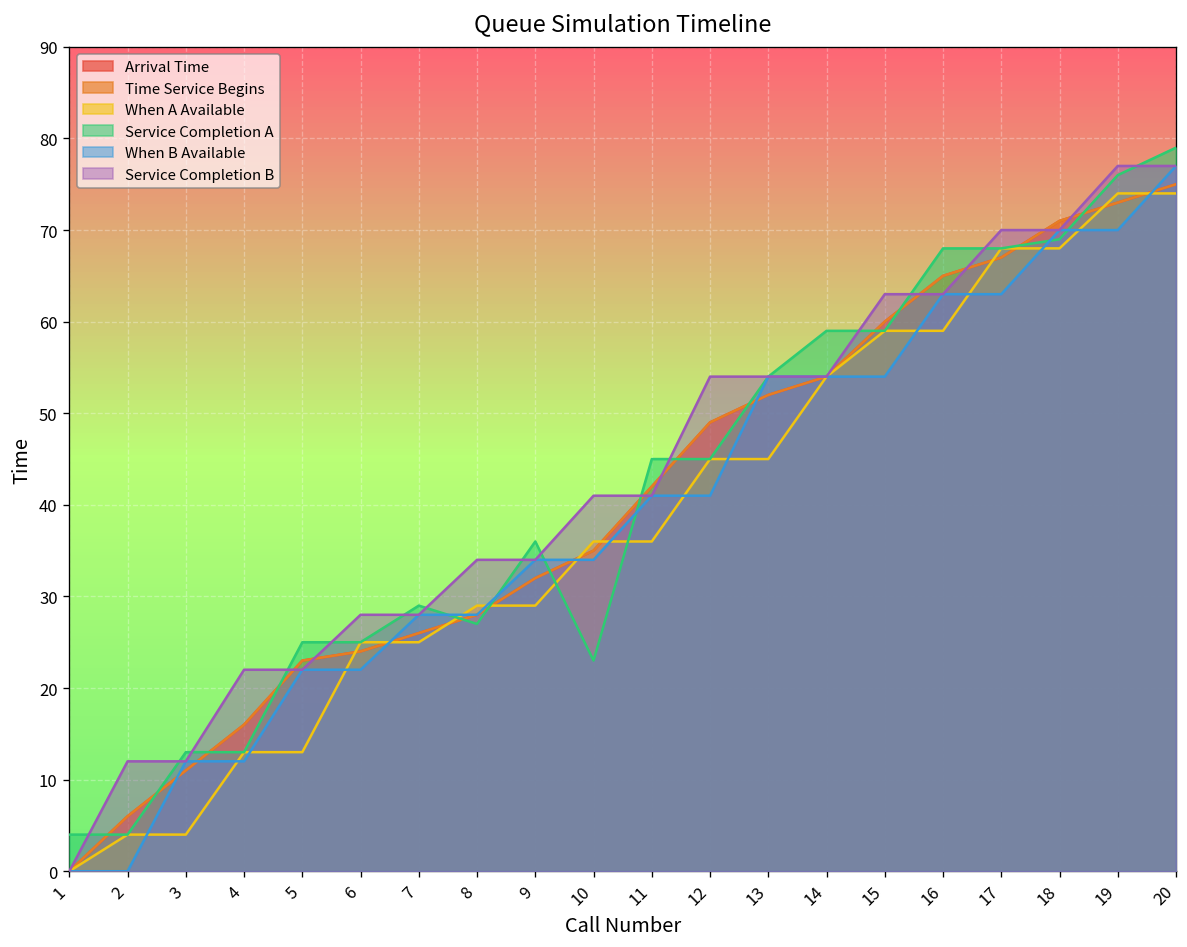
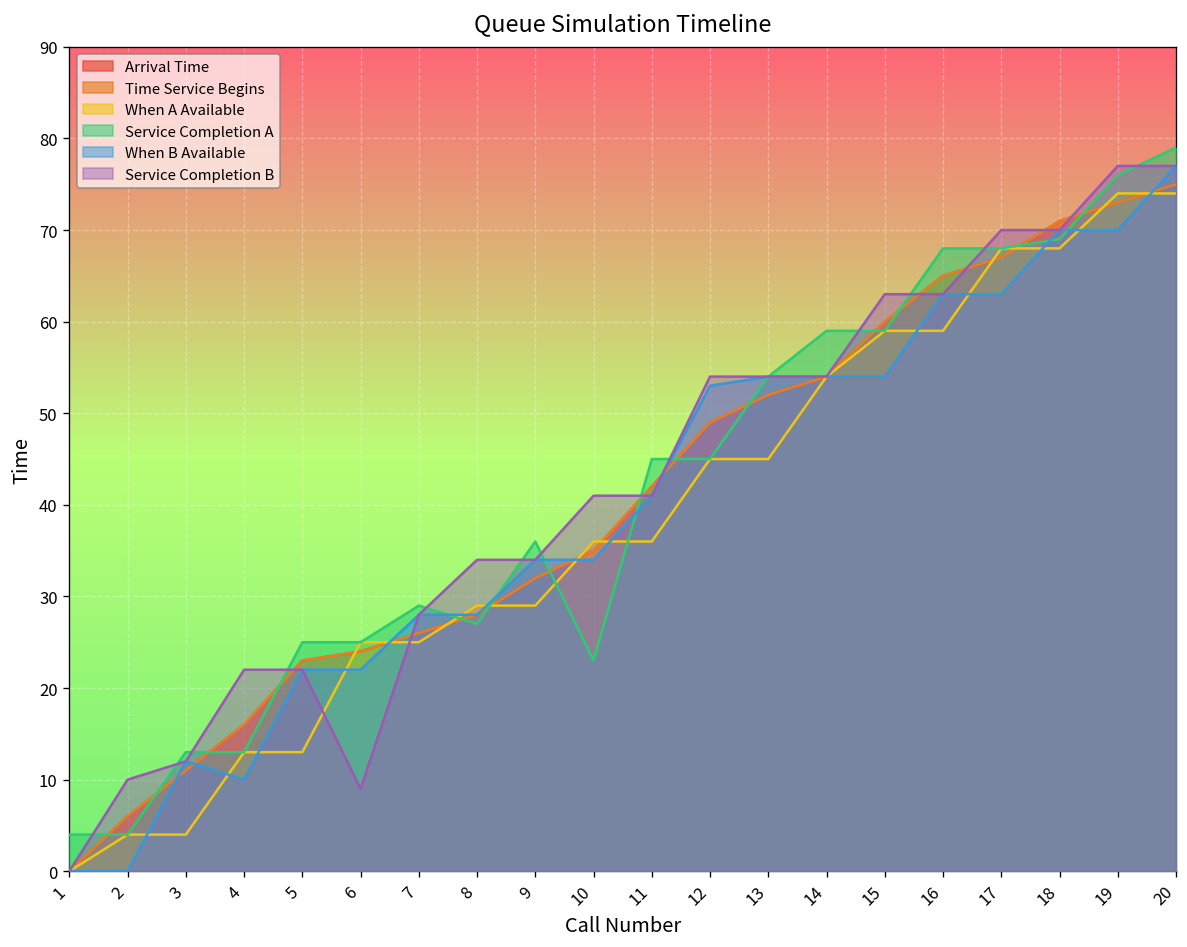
  {
    "Service Completion A": {
      "1": 4,
      "3": 13,
      "5": 25,
      "7": 29,
      "8": 27,
      "9": 36,
      "10": 23,
      "11": 45,
      "14": 59,
      "16": 68,
      "18": 69,
      "19": 76,
      "20": 79
    },
    "When B Available": {
      "2": 0,
-     "4": 12,
+     "4": 10,
      "6": 22,
      "10": 34,
-     "12": 41,
+     "12": 53,
      "15": 54,
      "17": 63,
      "19": 70
    },
    "Service Completion B": {
-     "2": 12,
+     "2": 10,
      "4": 22,
-     "6": 28,
+     "6": 9,
      "8": 34,
      "10": 41,
      "12": 54,
      "15": 63,
      "17": 70,
      "19": 77
    }
  }
